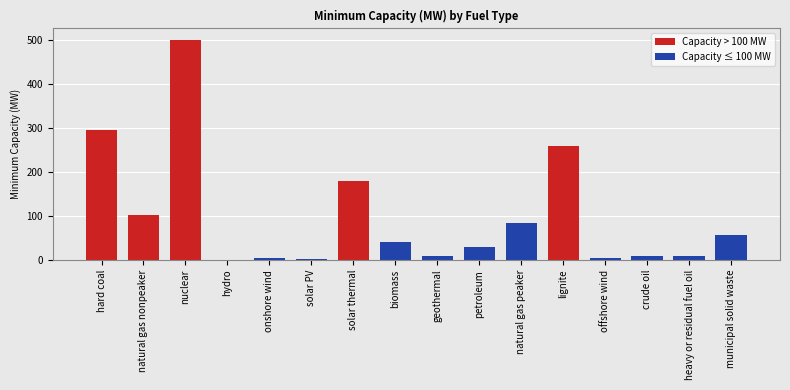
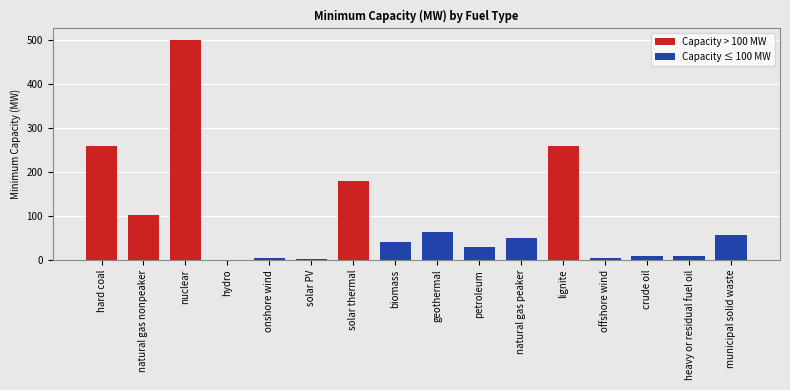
  {
    "Capacity > 100 MW": {
-     "hard coal": 290,
+     "hard coal": 260,
      "natural gas nonpeaker": 100,
      "nuclear": 500,
      "hydro": 0,
      "onshore wind": 0,
      "solar PV": 0,
      "solar thermal": 180,
      "biomass": 0,
      "geothermal": 0,
      "petroleum": 0,
      "natural gas peaker": 0,
      "lignite": 260,
      "offshore wind": 0,
      "crude oil": 0,
      "heavy or residual fuel oil": 0,
      "municipal solid waste": 0
    },
    "Capacity ≤ 100 MW": {
      "hard coal": 0,
      "natural gas nonpeaker": 0,
      "nuclear": 0,
      "solar thermal": 0,
      "biomass": 40,
-     "geothermal": 10,
+     "geothermal": 60,
      "petroleum": 30,
-     "natural gas peaker": 80,
+     "natural gas peaker": 50,
      "lignite": 0,
      "crude oil": 10,
      "heavy or residual fuel oil": 10,
      "municipal solid waste": 60
    }
  }
